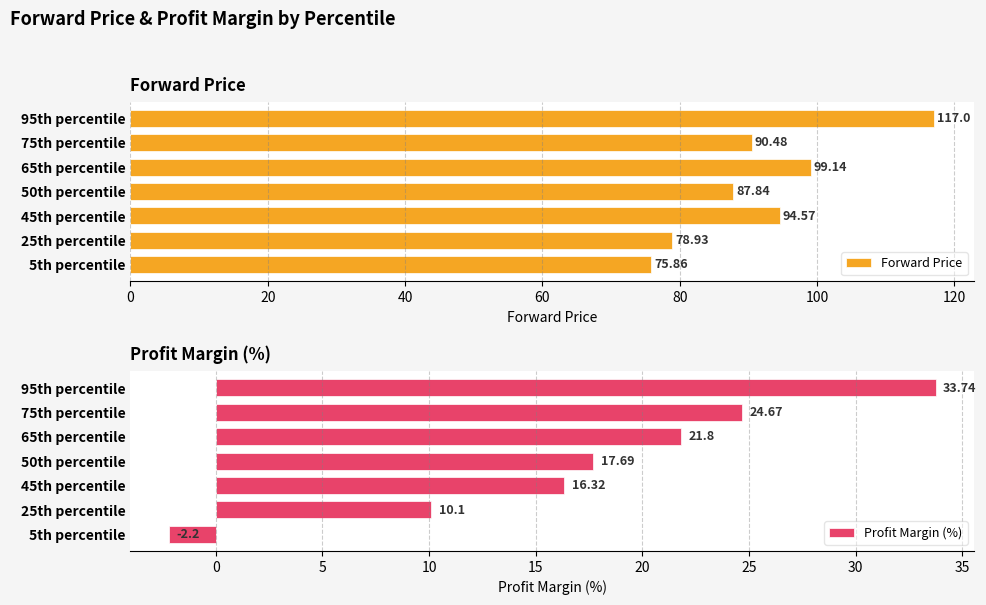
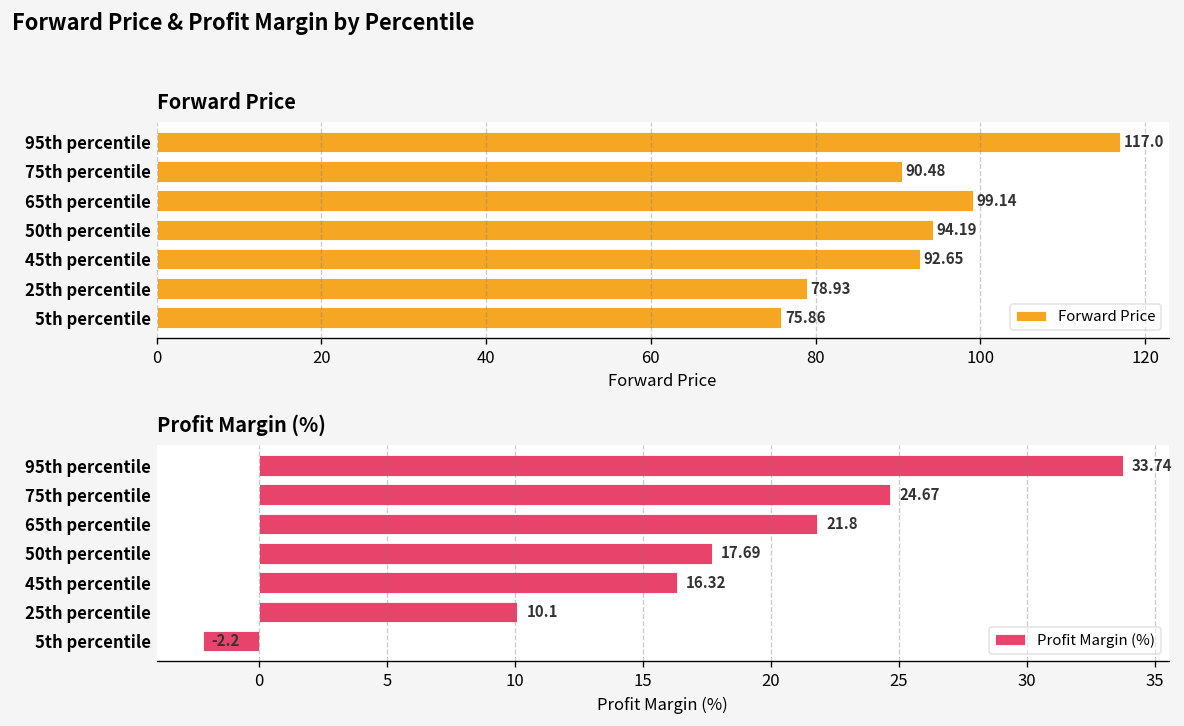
  {
    "Forward Price": {
      "95th percentile": 117.0,
      "75th percentile": 90.48,
      "65th percentile": 99.14,
-     "50th percentile": 87.84,
-     "45th percentile": 94.57,
+     "50th percentile": 94.19,
+     "45th percentile": 92.65,
      "25th percentile": 78.93,
      "5th percentile": 75.86
    },
    "Profit Margin (%)": {
      "95th percentile": 33.74,
      "75th percentile": 24.67,
      "65th percentile": 21.8,
      "50th percentile": 17.69,
      "45th percentile": 16.32,
      "25th percentile": 10.1,
      "5th percentile": -2.2
    }
  }
